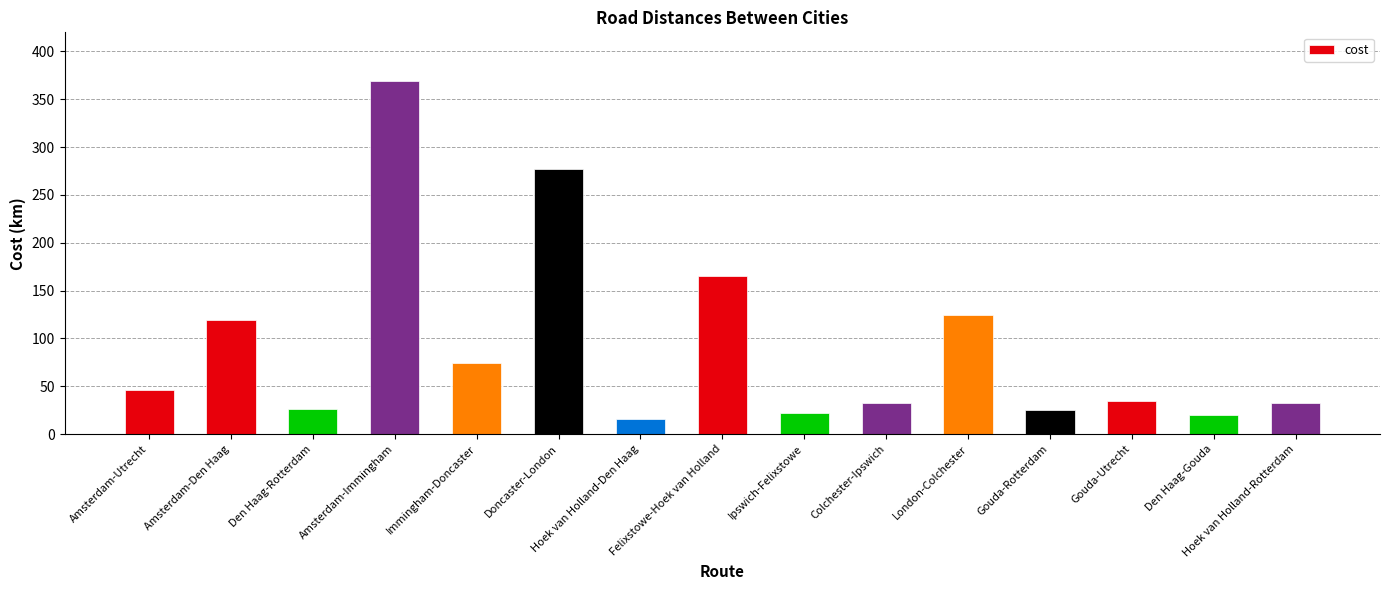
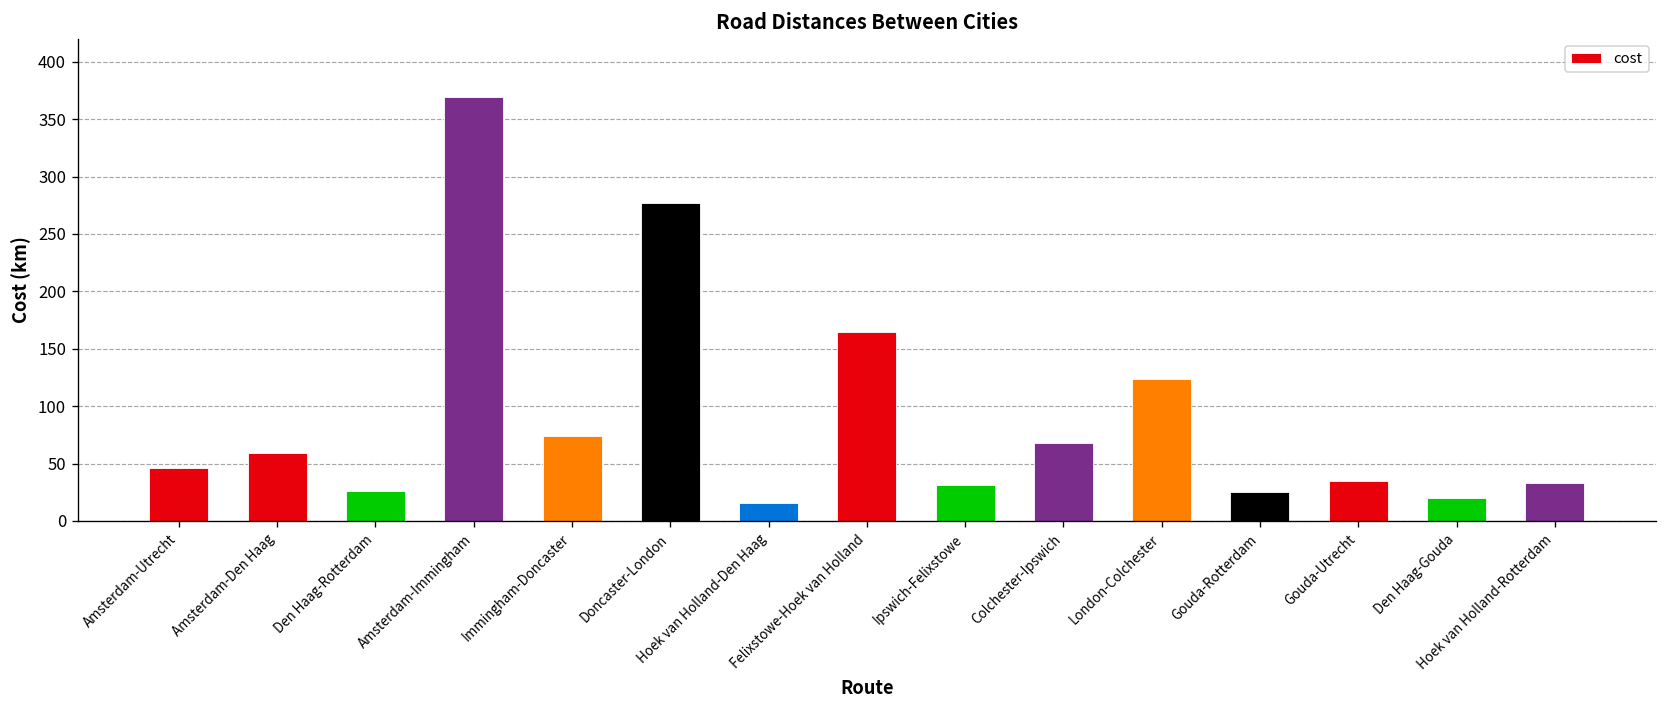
  {
    "Amsterdam-Utrecht": 50,
-   "Amsterdam-Den Haag": 120,
+   "Amsterdam-Den Haag": 60,
    "Den Haag-Rotterdam": 30,
    "Amsterdam-Immingham": 370,
    "Immingham-Doncaster": 70,
    "Doncaster-London": 280,
    "Hoek van Holland-Den Haag": 20,
    "Felixstowe-Hoek van Holland": 170,
-   "Ipswich-Felixstowe": 20,
-   "Colchester-Ipswich": 30,
+   "Ipswich-Felixstowe": 30,
+   "Colchester-Ipswich": 70,
    "London-Colchester": 120,
    "Gouda-Rotterdam": 30,
    "Gouda-Utrecht": 40,
    "Den Haag-Gouda": 20,
    "Hoek van Holland-Rotterdam": 30
  }
